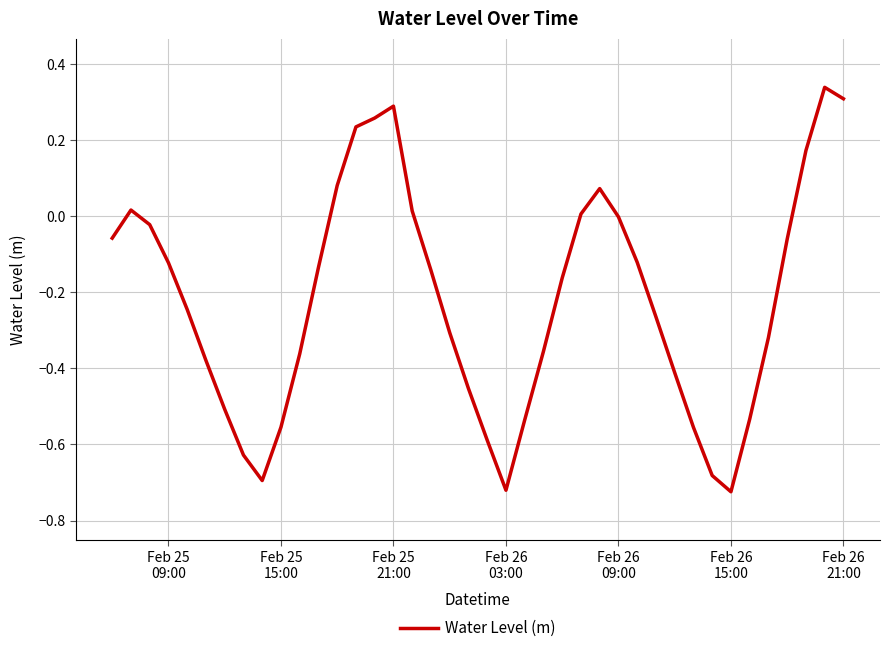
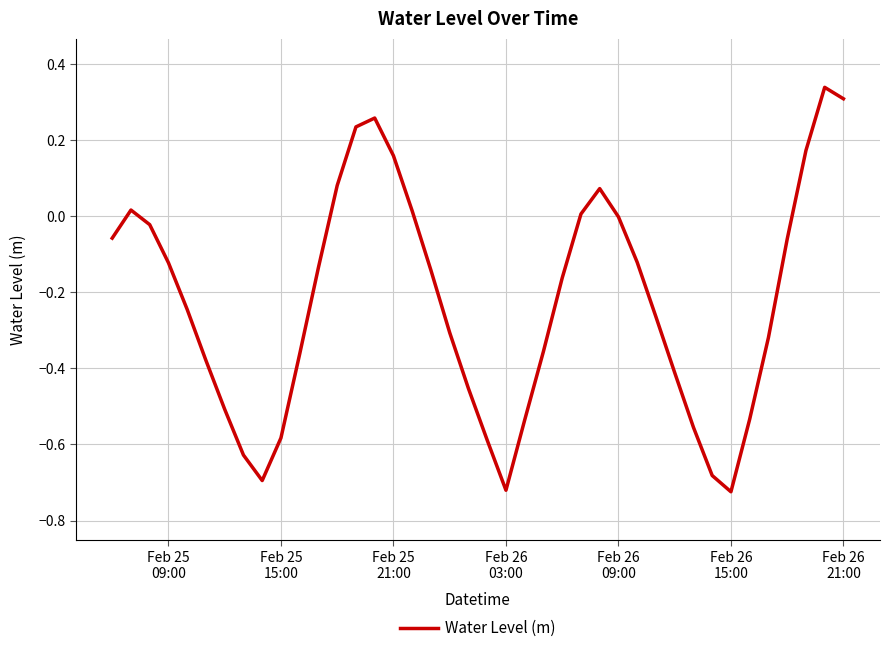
  {
    "Feb 25 09:00": -0.12,
-   "Feb 25 15:00": -0.55,
-   "Feb 25 21:00": 0.29,
+   "Feb 25 15:00": -0.58,
+   "Feb 25 21:00": 0.16,
    "Feb 26 03:00": -0.72,
    "Feb 26 09:00": 0.00,
    "Feb 26 15:00": -0.72,
    "Feb 26 21:00": 0.31
  }
